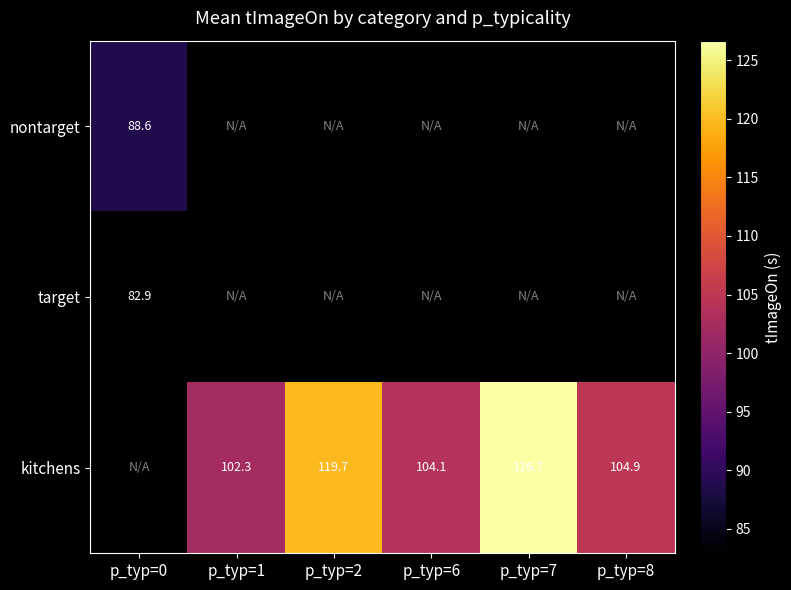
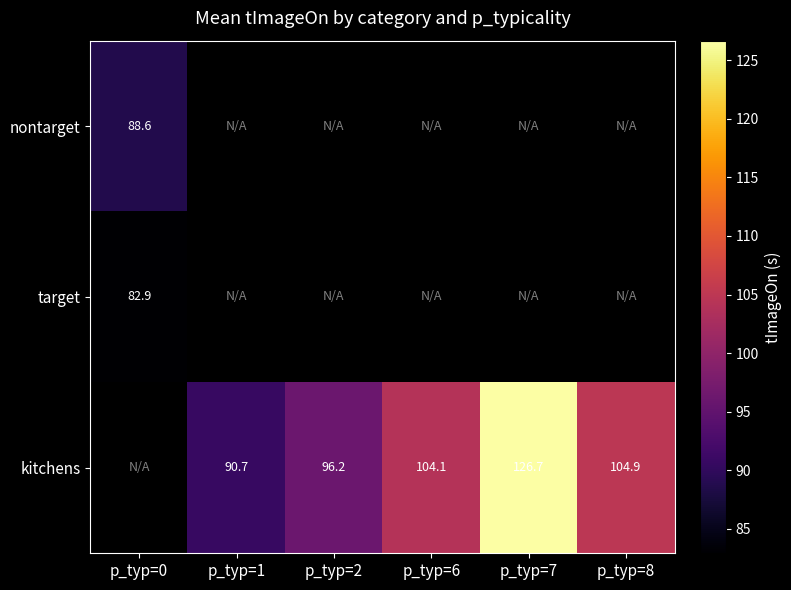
  {
    "nontarget": {
      "p_typ=0": 88.6
    },
    "target": {
      "p_typ=0": 82.9
    },
    "kitchens": {
-     "p_typ=1": 102.3,
-     "p_typ=2": 119.7,
+     "p_typ=1": 90.7,
+     "p_typ=2": 96.2,
      "p_typ=6": 104.1,
      "p_typ=7": 126.7,
      "p_typ=8": 104.9
    }
  }
